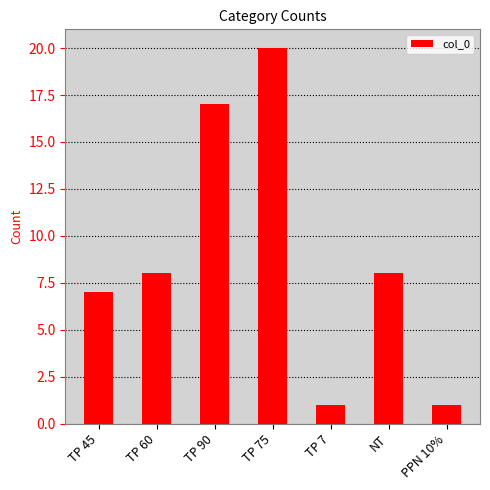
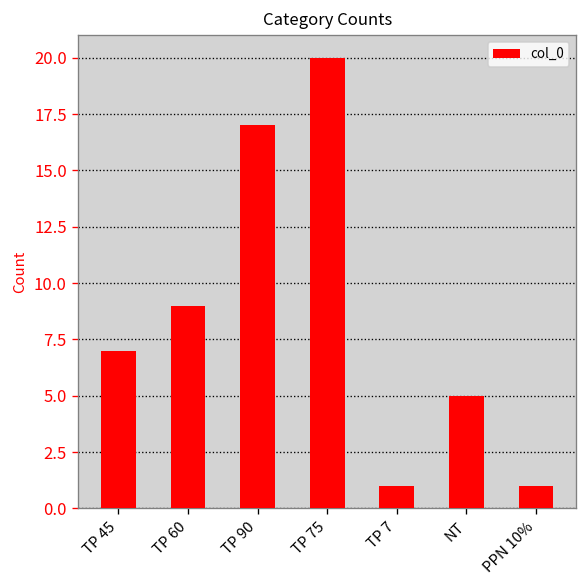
  {
    "TP 45": 7,
-   "TP 60": 8,
+   "TP 60": 9,
    "TP 90": 17,
    "TP 75": 20,
    "TP 7": 1,
-   "NT": 8,
+   "NT": 5,
    "PPN 10%": 1
  }
